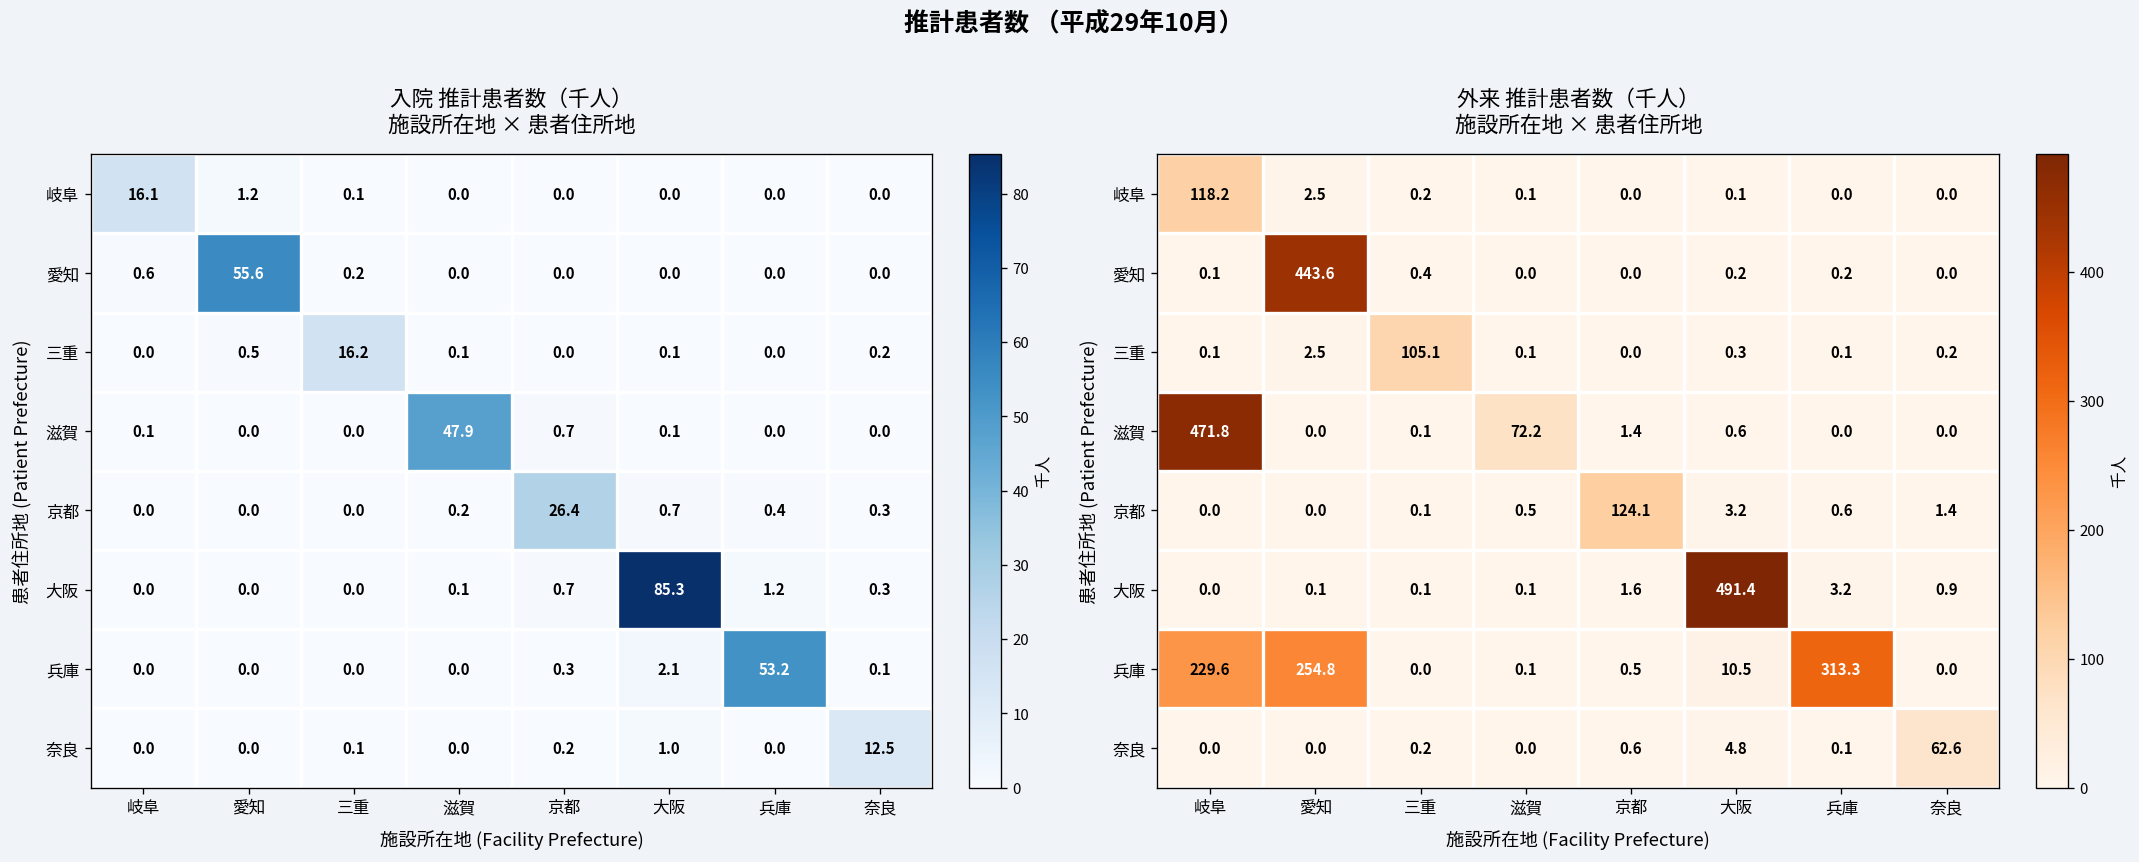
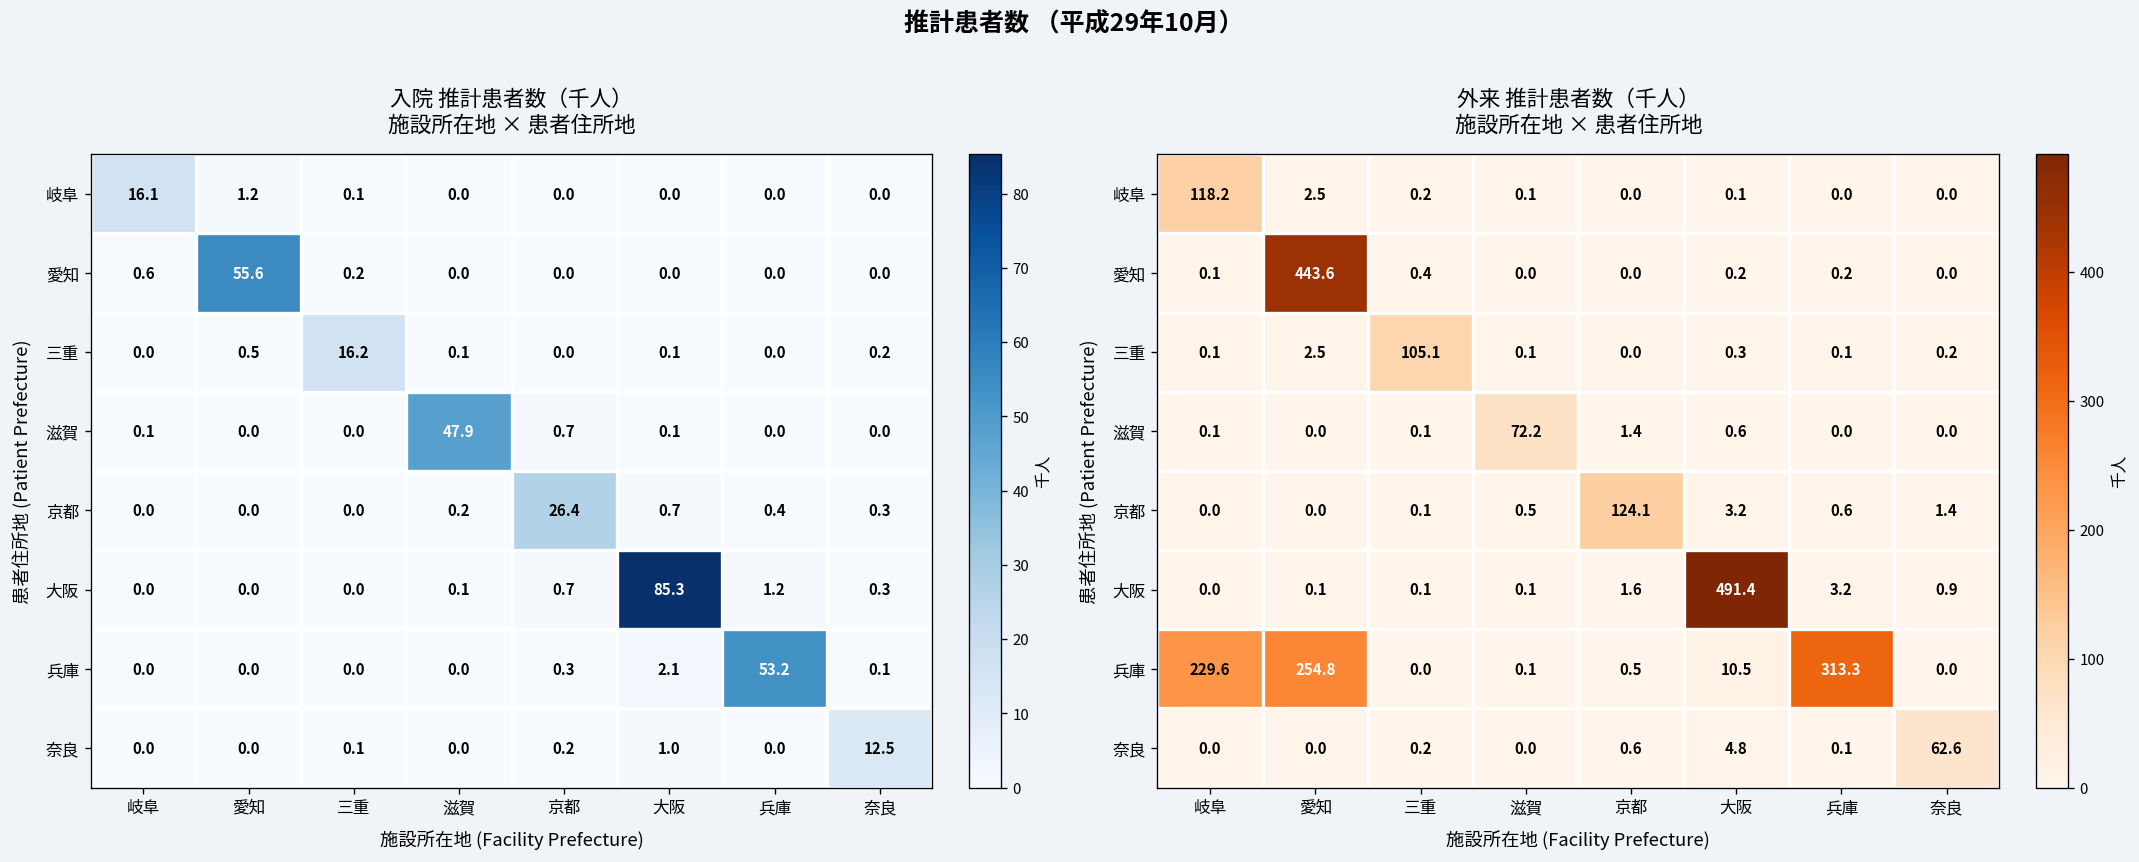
  {
    "入院 推計患者数（千人） 施設所在地 × 患者住所地": {
      "岐阜": {
        "岐阜": 16.1,
        "愛知": 1.2,
        "三重": 0.1,
        "滋賀": 0.0,
        "京都": 0.0,
        "大阪": 0.0,
        "兵庫": 0.0,
        "奈良": 0.0
      },
      "愛知": {
        "岐阜": 0.6,
        "愛知": 55.6,
        "三重": 0.2,
        "滋賀": 0.0,
        "京都": 0.0,
        "大阪": 0.0,
        "兵庫": 0.0,
        "奈良": 0.0
      },
      "三重": {
        "岐阜": 0.0,
        "愛知": 0.5,
        "三重": 16.2,
        "滋賀": 0.1,
        "京都": 0.0,
        "大阪": 0.1,
        "兵庫": 0.0,
        "奈良": 0.2
      },
      "滋賀": {
        "岐阜": 0.1,
        "愛知": 0.0,
        "三重": 0.0,
        "滋賀": 47.9,
        "京都": 0.7,
        "大阪": 0.1,
        "兵庫": 0.0,
        "奈良": 0.0
      },
      "京都": {
        "岐阜": 0.0,
        "愛知": 0.0,
        "三重": 0.0,
        "滋賀": 0.2,
        "京都": 26.4,
        "大阪": 0.7,
        "兵庫": 0.4,
        "奈良": 0.3
      },
      "大阪": {
        "岐阜": 0.0,
        "愛知": 0.0,
        "三重": 0.0,
        "滋賀": 0.1,
        "京都": 0.7,
        "大阪": 85.3,
        "兵庫": 1.2,
        "奈良": 0.3
      },
      "兵庫": {
        "岐阜": 0.0,
        "愛知": 0.0,
        "三重": 0.0,
        "滋賀": 0.0,
        "京都": 0.3,
        "大阪": 2.1,
        "兵庫": 53.2,
        "奈良": 0.1
      },
      "奈良": {
        "岐阜": 0.0,
        "愛知": 0.0,
        "三重": 0.1,
        "滋賀": 0.0,
        "京都": 0.2,
        "大阪": 1.0,
        "兵庫": 0.0,
        "奈良": 12.5
      }
    },
    "外来 推計患者数（千人） 施設所在地 × 患者住所地": {
      "岐阜": {
        "岐阜": 118.2,
        "愛知": 2.5,
        "三重": 0.2,
        "滋賀": 0.1,
        "京都": 0.0,
        "大阪": 0.1,
        "兵庫": 0.0,
        "奈良": 0.0
      },
      "愛知": {
        "岐阜": 0.1,
        "愛知": 443.6,
        "三重": 0.4,
        "滋賀": 0.0,
        "京都": 0.0,
        "大阪": 0.2,
        "兵庫": 0.2,
        "奈良": 0.0
      },
      "三重": {
        "岐阜": 0.1,
        "愛知": 2.5,
        "三重": 105.1,
        "滋賀": 0.1,
        "京都": 0.0,
        "大阪": 0.3,
        "兵庫": 0.1,
        "奈良": 0.2
      },
      "滋賀": {
-       "岐阜": 471.8,
+       "岐阜": 0.1,
        "愛知": 0.0,
        "三重": 0.1,
        "滋賀": 72.2,
        "京都": 1.4,
        "大阪": 0.6,
        "兵庫": 0.0,
        "奈良": 0.0
      },
      "京都": {
        "岐阜": 0.0,
        "愛知": 0.0,
        "三重": 0.1,
        "滋賀": 0.5,
        "京都": 124.1,
        "大阪": 3.2,
        "兵庫": 0.6,
        "奈良": 1.4
      },
      "大阪": {
        "岐阜": 0.0,
        "愛知": 0.1,
        "三重": 0.1,
        "滋賀": 0.1,
        "京都": 1.6,
        "大阪": 491.4,
        "兵庫": 3.2,
        "奈良": 0.9
      },
      "兵庫": {
        "岐阜": 229.6,
        "愛知": 254.8,
        "三重": 0.0,
        "滋賀": 0.1,
        "京都": 0.5,
        "大阪": 10.5,
        "兵庫": 313.3,
        "奈良": 0.0
      },
      "奈良": {
        "岐阜": 0.0,
        "愛知": 0.0,
        "三重": 0.2,
        "滋賀": 0.0,
        "京都": 0.6,
        "大阪": 4.8,
        "兵庫": 0.1,
        "奈良": 62.6
      }
    }
  }
